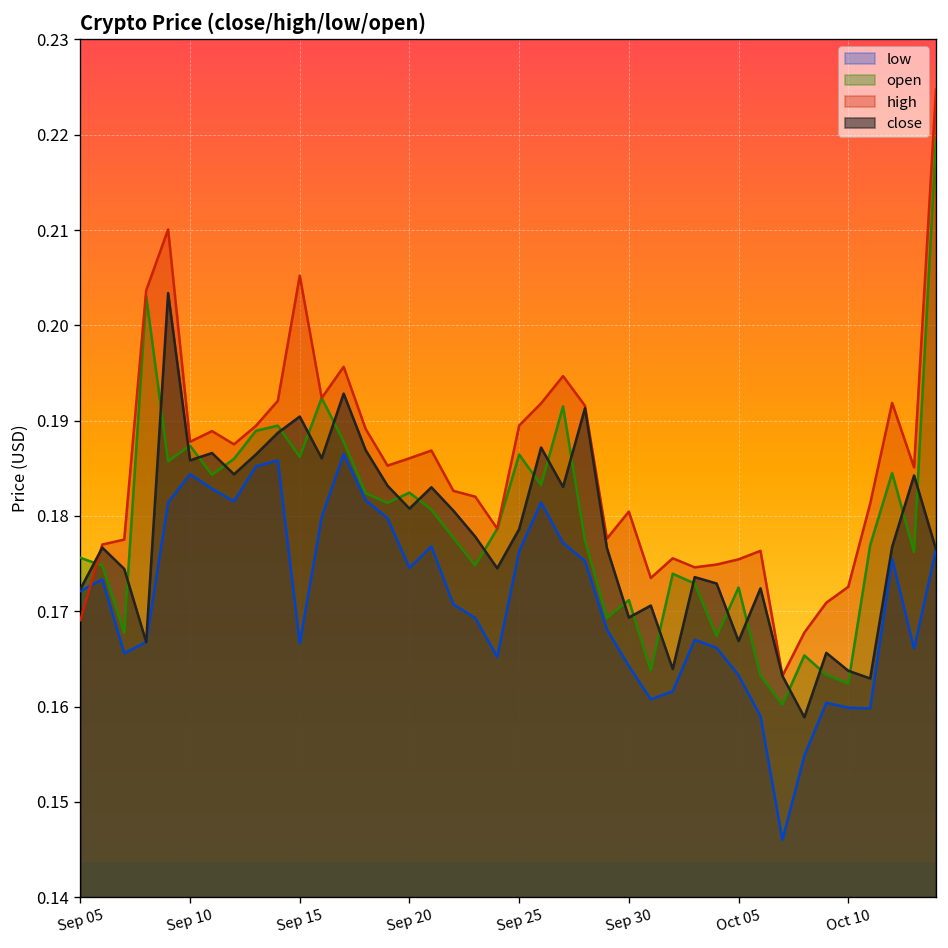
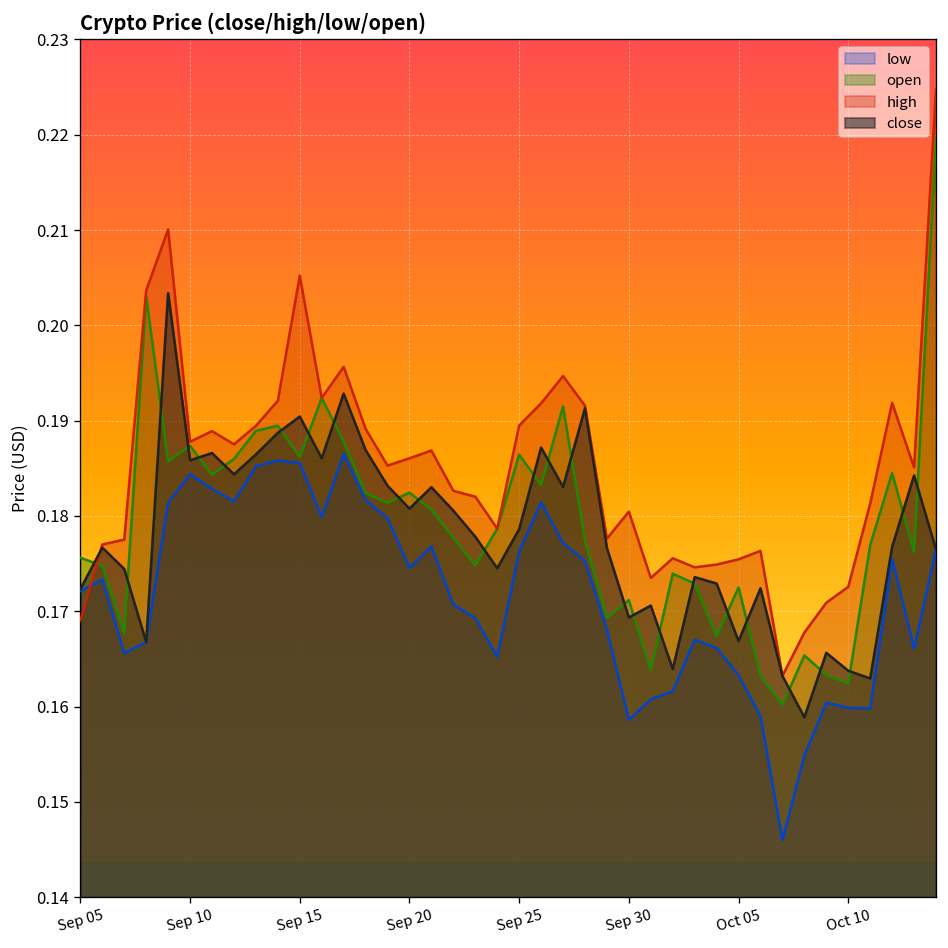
  {
    "low": {
      "Sep 10": 0.184,
-     "Sep 15": 0.167,
+     "Sep 15": 0.186,
      "Sep 20": 0.175,
      "Sep 25": 0.176,
-     "Sep 30": 0.164,
+     "Sep 30": 0.159,
      "Oct 05": 0.163,
      "Oct 10": 0.160
    },
    "high": {
      "Sep 05": 0.169,
      "Sep 10": 0.188,
      "Sep 15": 0.205,
      "Sep 20": 0.186,
      "Sep 25": 0.189,
      "Sep 30": 0.180,
      "Oct 05": 0.175,
      "Oct 10": 0.173
    }
  }
